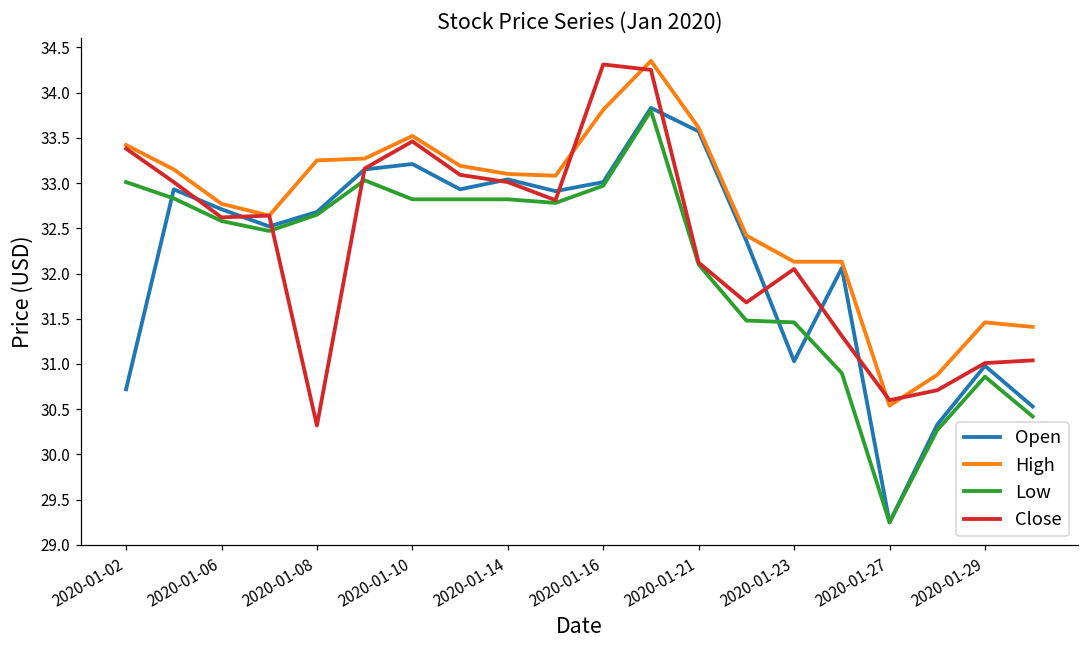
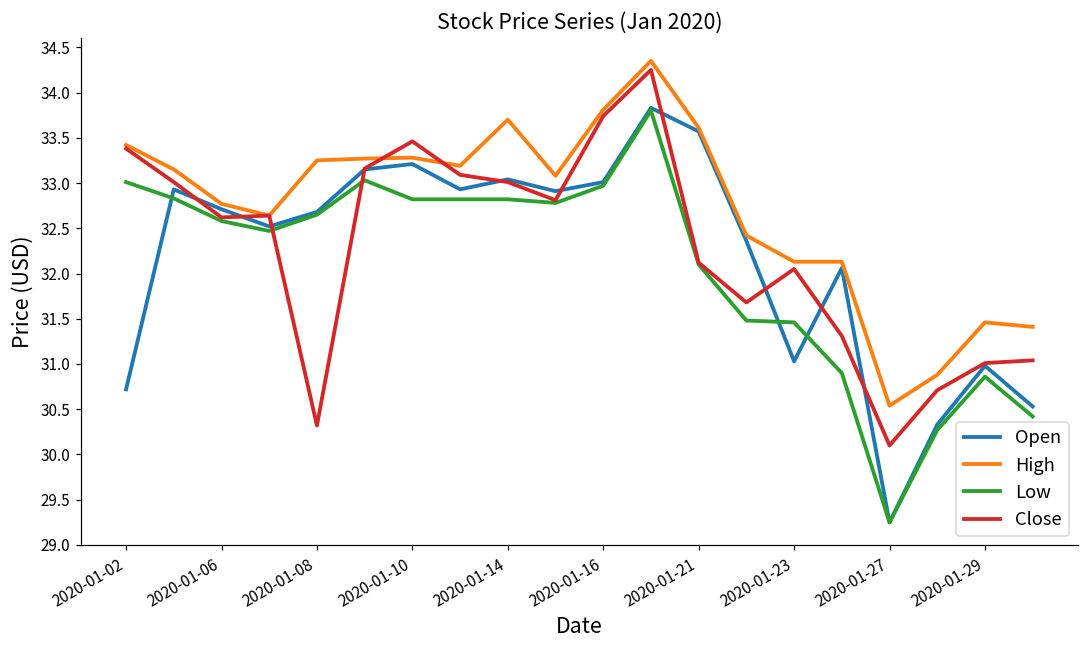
  {
    "Open": {
      "2020-01-02": 30.7,
      "2020-01-06": 32.7,
      "2020-01-10": 33.2,
      "2020-01-16": 33.0,
      "2020-01-21": 33.6,
      "2020-01-23": 31.0
    },
    "High": {
      "2020-01-02": 33.4,
      "2020-01-06": 32.8,
      "2020-01-08": 33.3,
-     "2020-01-10": 33.5,
-     "2020-01-14": 33.1,
+     "2020-01-10": 33.3,
+     "2020-01-14": 33.7,
      "2020-01-16": 33.8,
      "2020-01-21": 33.6,
      "2020-01-23": 32.1,
      "2020-01-27": 30.5,
      "2020-01-29": 31.5
    },
    "Low": {
      "2020-01-02": 33.0,
      "2020-01-06": 32.6,
      "2020-01-10": 32.8,
      "2020-01-14": 32.8,
      "2020-01-16": 33.0,
      "2020-01-23": 31.5,
      "2020-01-29": 30.9
    },
    "Close": {
      "2020-01-02": 33.4,
      "2020-01-06": 32.6,
      "2020-01-08": 30.3,
      "2020-01-10": 33.5,
-     "2020-01-16": 34.3,
+     "2020-01-16": 33.7,
      "2020-01-23": 32.1,
-     "2020-01-27": 30.6
+     "2020-01-27": 30.1
    }
  }
